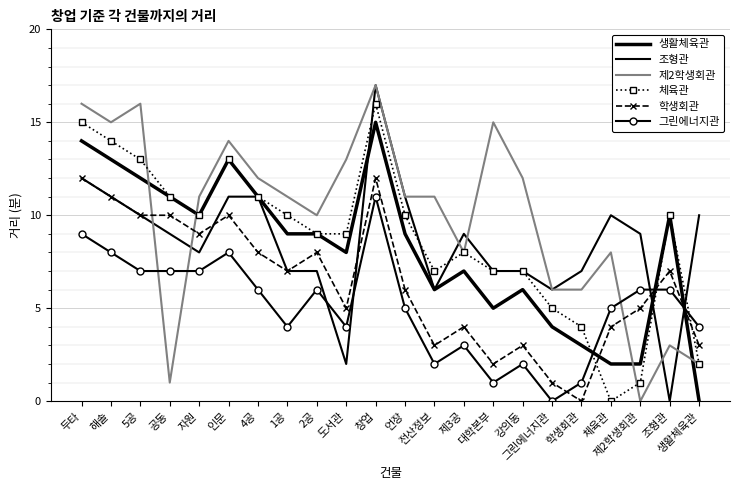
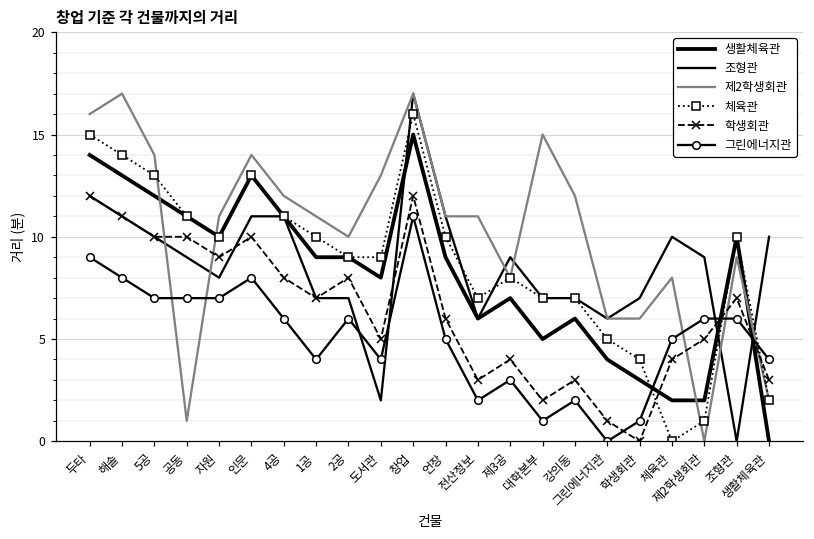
  {
    "제2학생회관": {
      "두타": 16,
-     "해솔": 15,
-     "5공": 16,
+     "해솔": 17,
+     "5공": 14,
      "공동": 1,
      "자원": 11,
      "인문": 14,
      "4공": 12,
      "1공": 11,
      "2공": 10,
      "도서관": 13,
      "전산정보": 11,
      "대학본부": 15,
      "강의동": 12,
      "학생회관": 6,
      "체육관": 8,
      "제2학생회관": 0,
-     "조형관": 3
+     "조형관": 9
    }
  }
